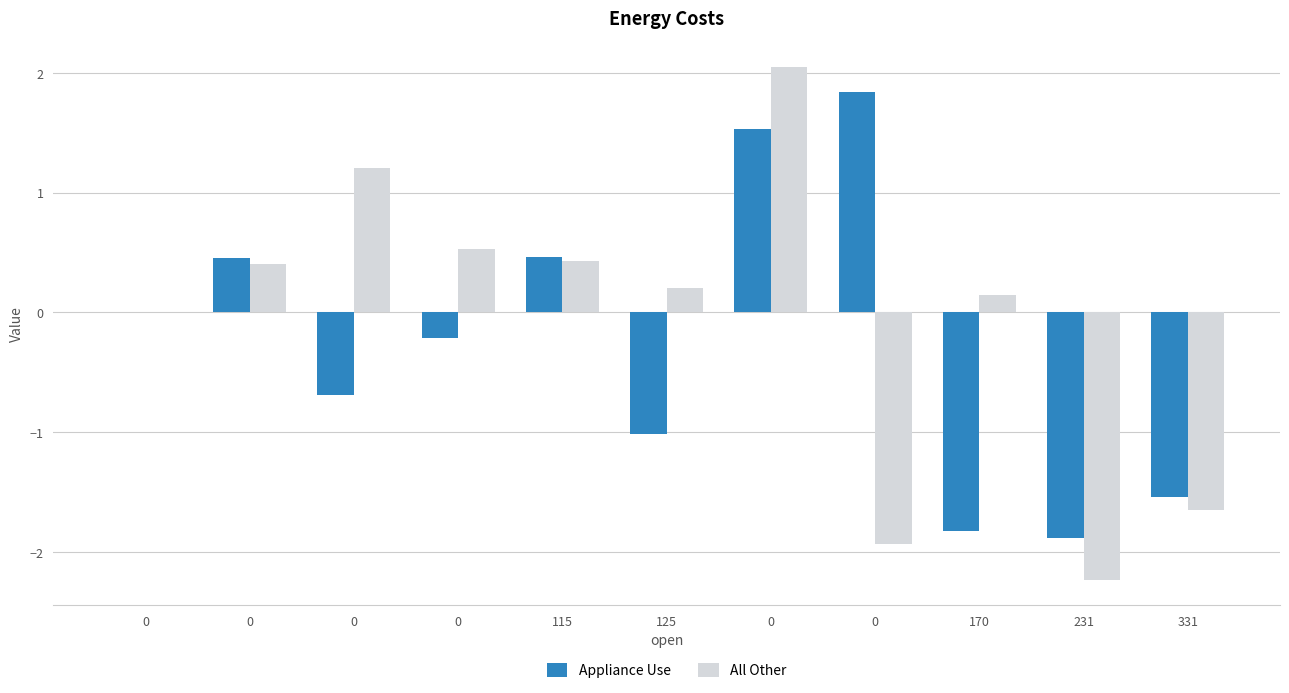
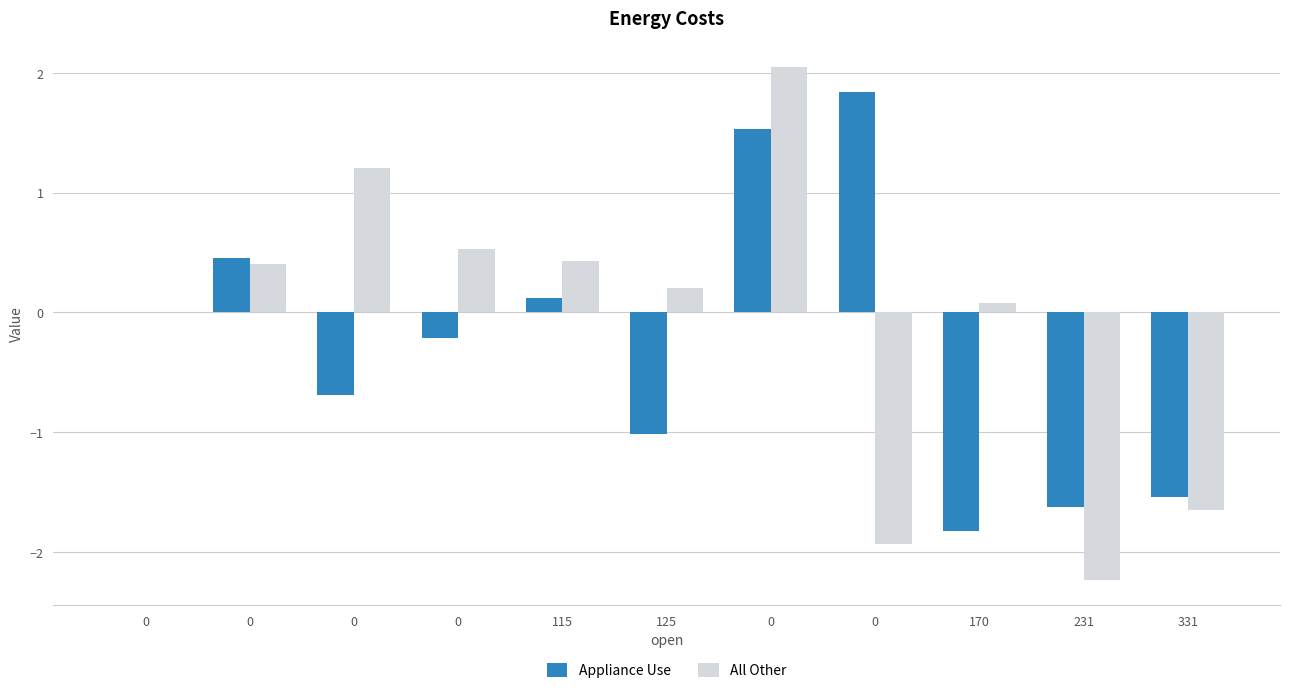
  {
    "Appliance Use": {
-     "115": 0.46,
+     "115": 0.12,
      "125": -1.01,
      "170": -1.83,
-     "231": -1.88,
+     "231": -1.62,
      "331": -1.54
    },
    "All Other": {
      "115": 0.43,
      "125": 0.20,
-     "170": 0.15,
+     "170": 0.07,
      "231": -2.23,
      "331": -1.65
    }
  }
